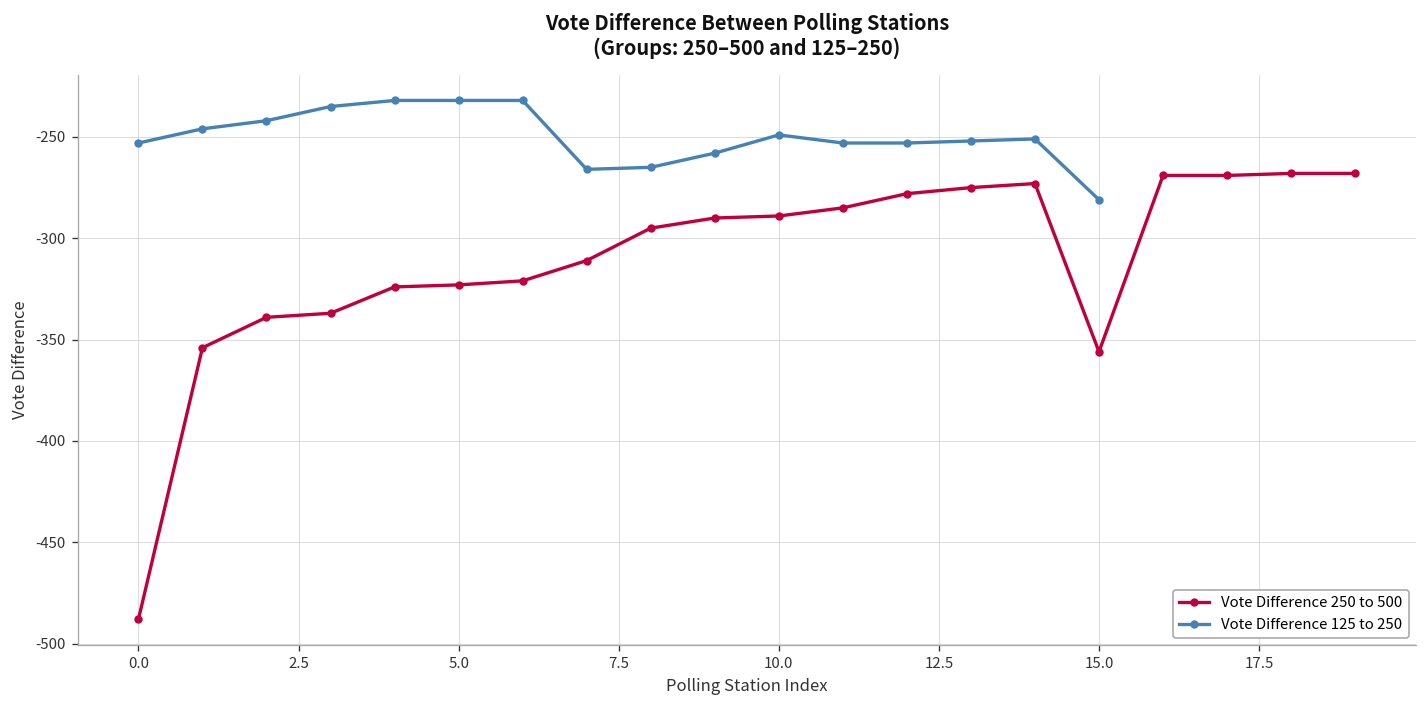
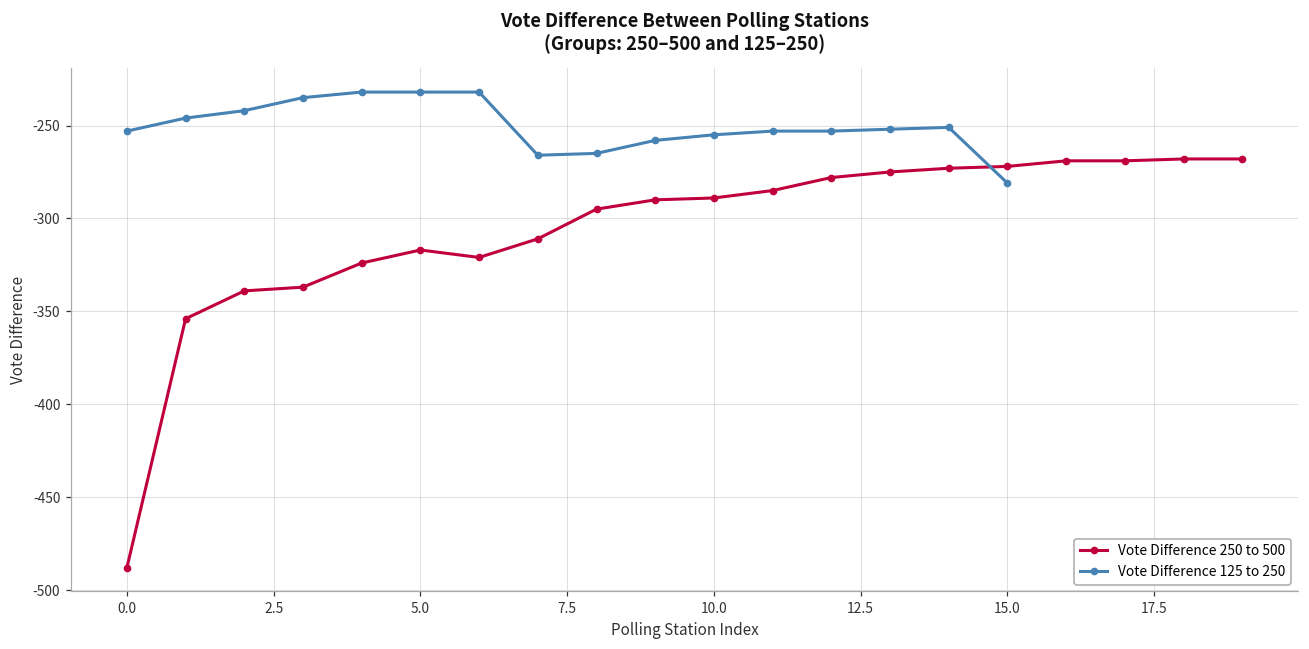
  {
    "Vote Difference 250 to 500": {
      "0.0": -488,
-     "5.0": -323,
+     "5.0": -317,
      "10.0": -289,
-     "15.0": -356
+     "15.0": -272
    },
    "Vote Difference 125 to 250": {
      "0.0": -253,
      "5.0": -232,
-     "10.0": -249,
+     "10.0": -255,
      "15.0": -281
    }
  }
